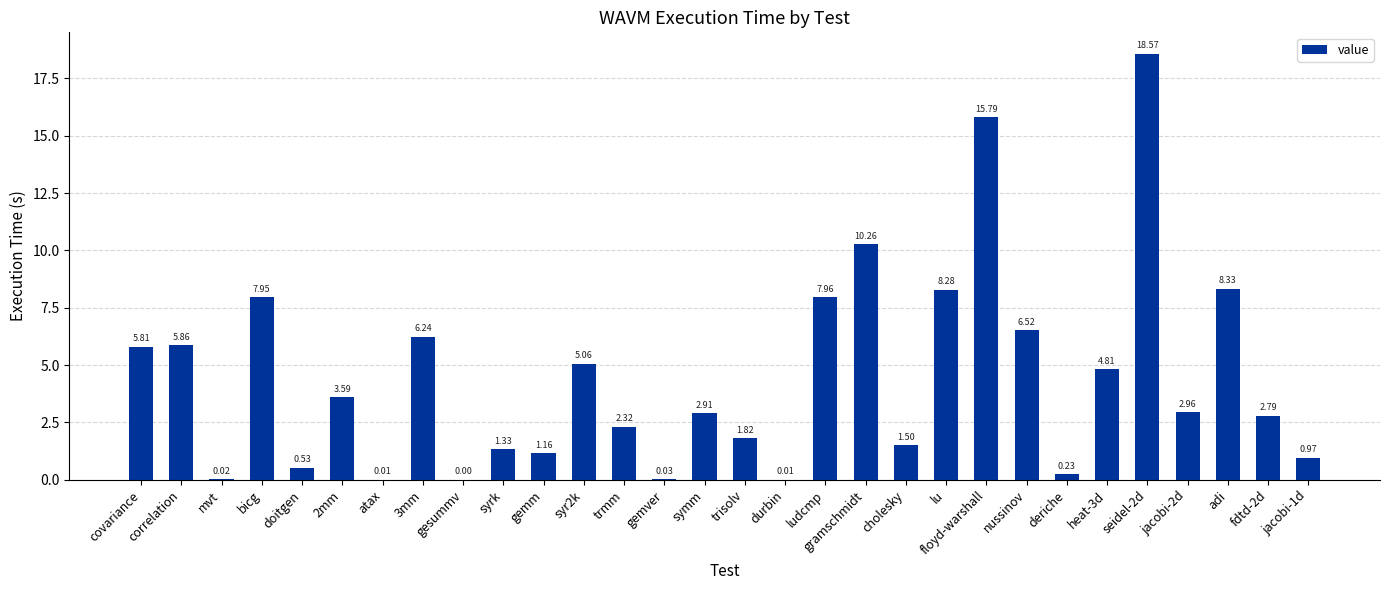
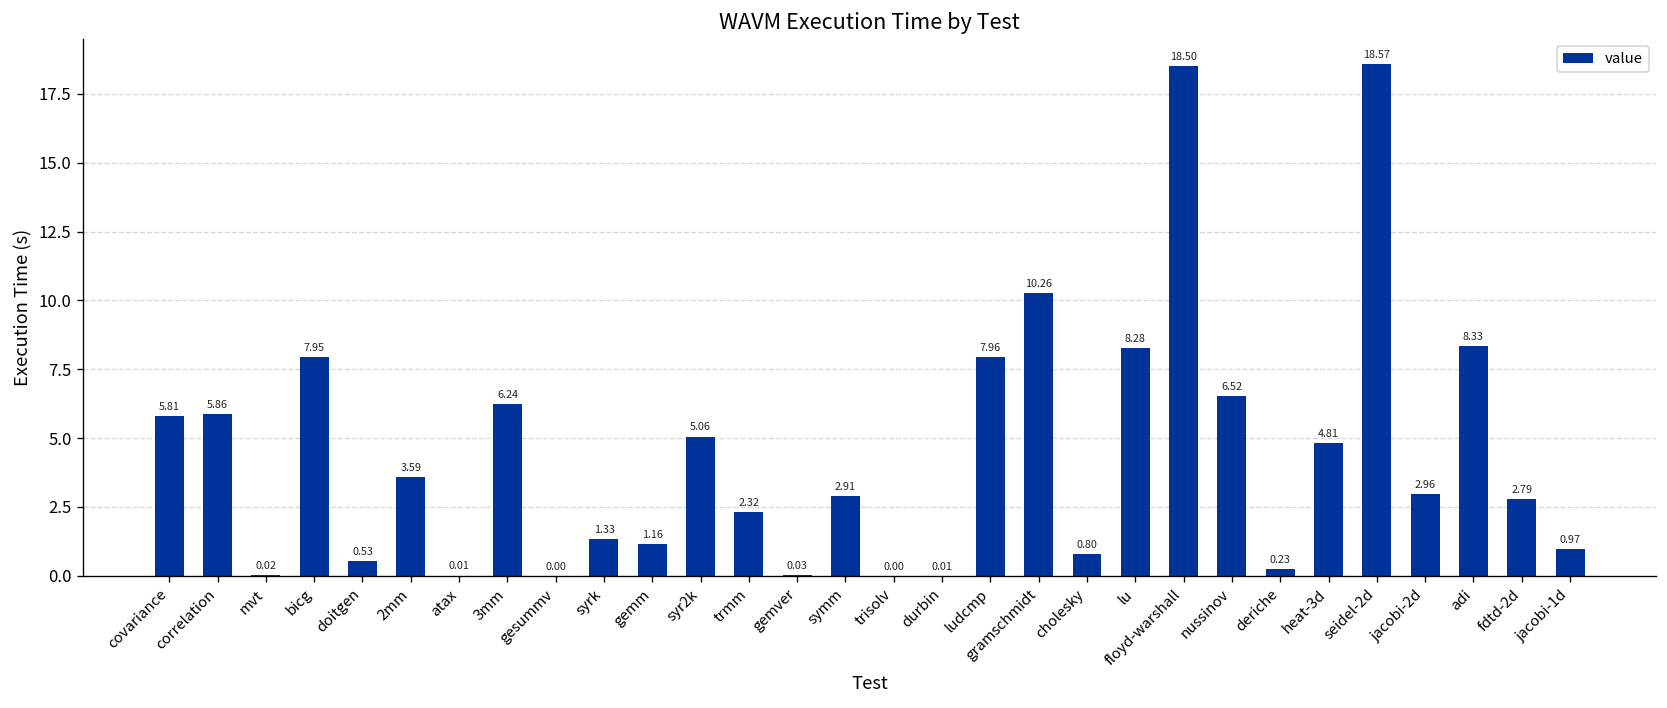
  {
    "covariance": 5.81,
    "correlation": 5.86,
    "mvt": 0.02,
    "bicg": 7.95,
    "doitgen": 0.53,
    "2mm": 3.59,
    "atax": 0.01,
    "3mm": 6.24,
    "gesummv": 0.00,
    "syrk": 1.33,
    "gemm": 1.16,
    "syr2k": 5.06,
    "trmm": 2.32,
    "gemver": 0.03,
    "symm": 2.91,
-   "trisolv": 1.82,
+   "trisolv": 0.00,
    "durbin": 0.01,
    "ludcmp": 7.96,
    "gramschmidt": 10.26,
-   "cholesky": 1.50,
+   "cholesky": 0.80,
    "lu": 8.28,
-   "floyd-warshall": 15.79,
+   "floyd-warshall": 18.50,
    "nussinov": 6.52,
    "deriche": 0.23,
    "heat-3d": 4.81,
    "seidel-2d": 18.57,
    "jacobi-2d": 2.96,
    "adi": 8.33,
    "fdtd-2d": 2.79,
    "jacobi-1d": 0.97
  }
